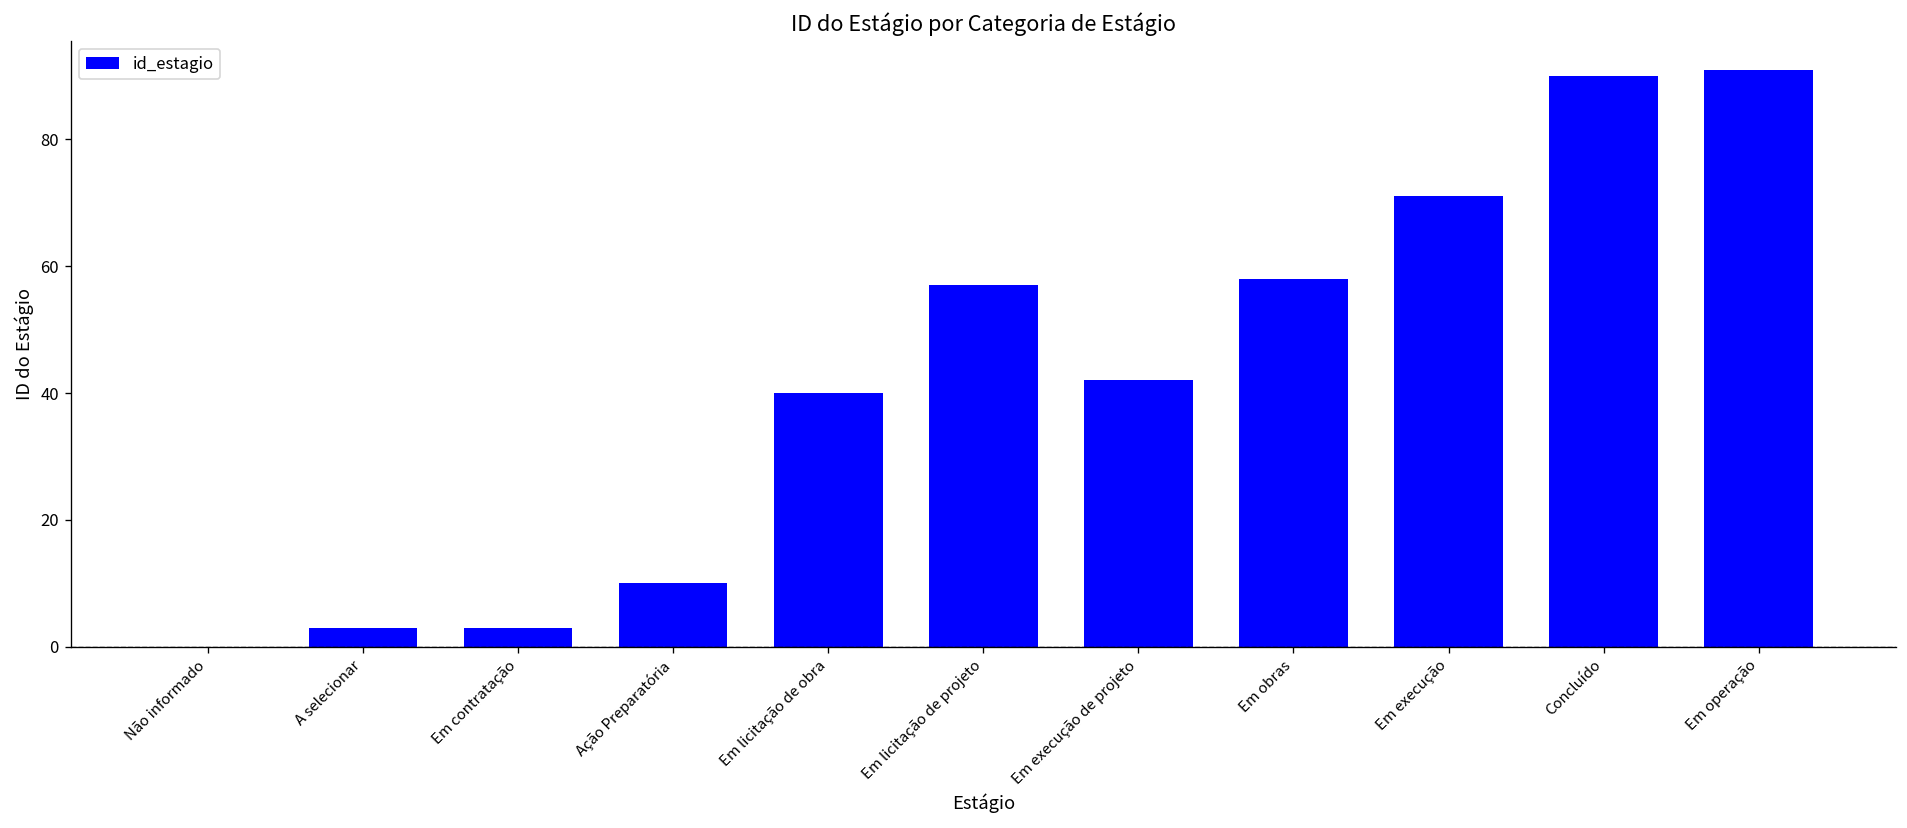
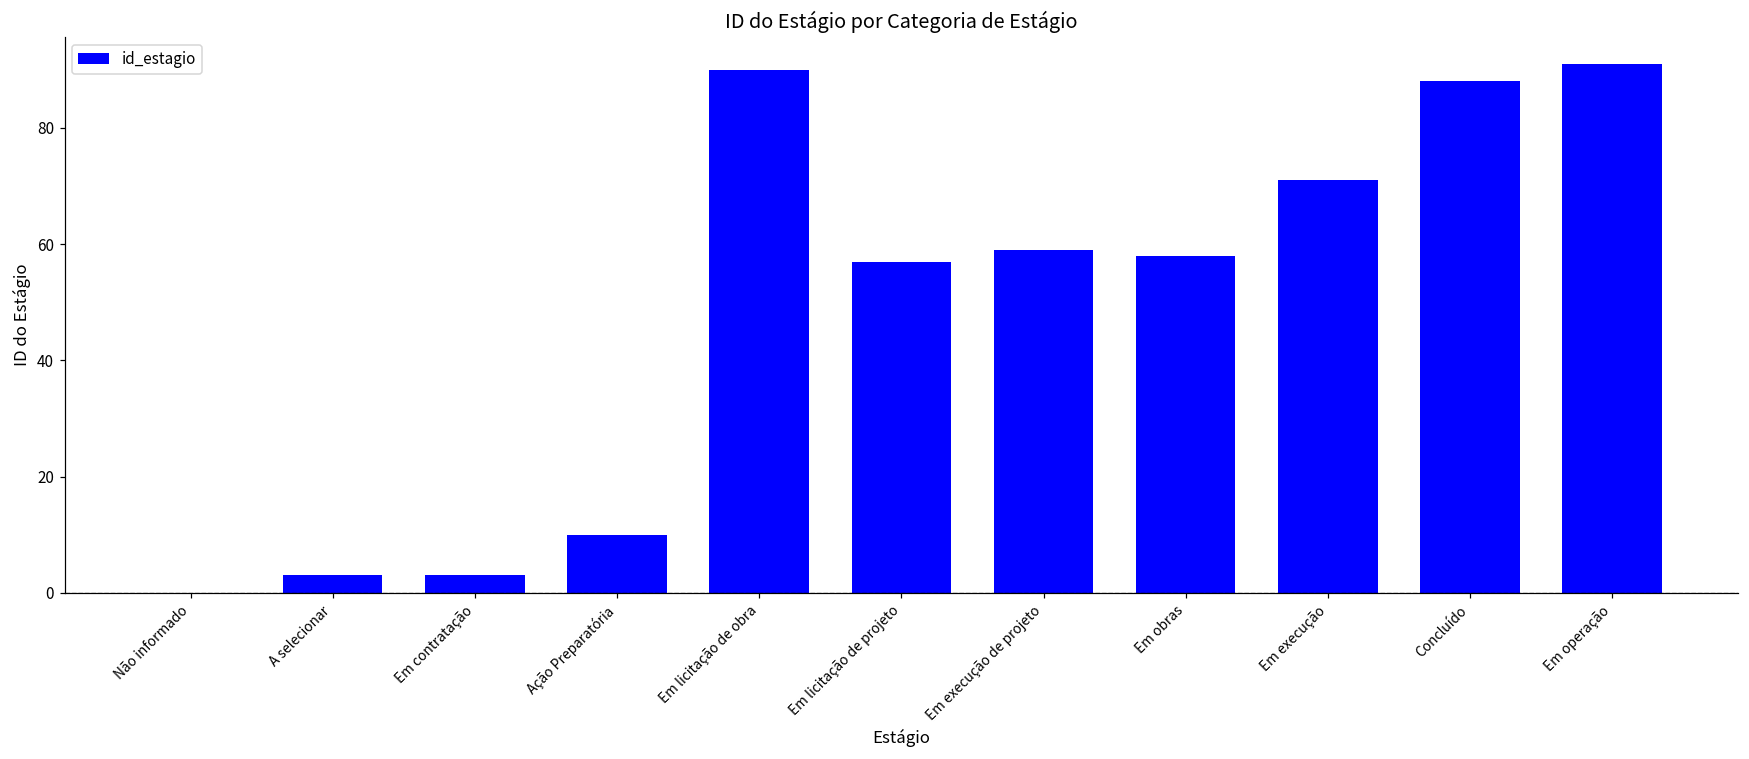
  {
    "Não informado": 0,
    "A selecionar": 3,
    "Em contratação": 3,
    "Ação Preparatória": 10,
-   "Em licitação de obra": 40,
+   "Em licitação de obra": 90,
    "Em licitação de projeto": 57,
-   "Em execução de projeto": 42,
+   "Em execução de projeto": 59,
    "Em obras": 58,
    "Em execução": 71,
-   "Concluído": 90,
+   "Concluído": 88,
    "Em operação": 91
  }
